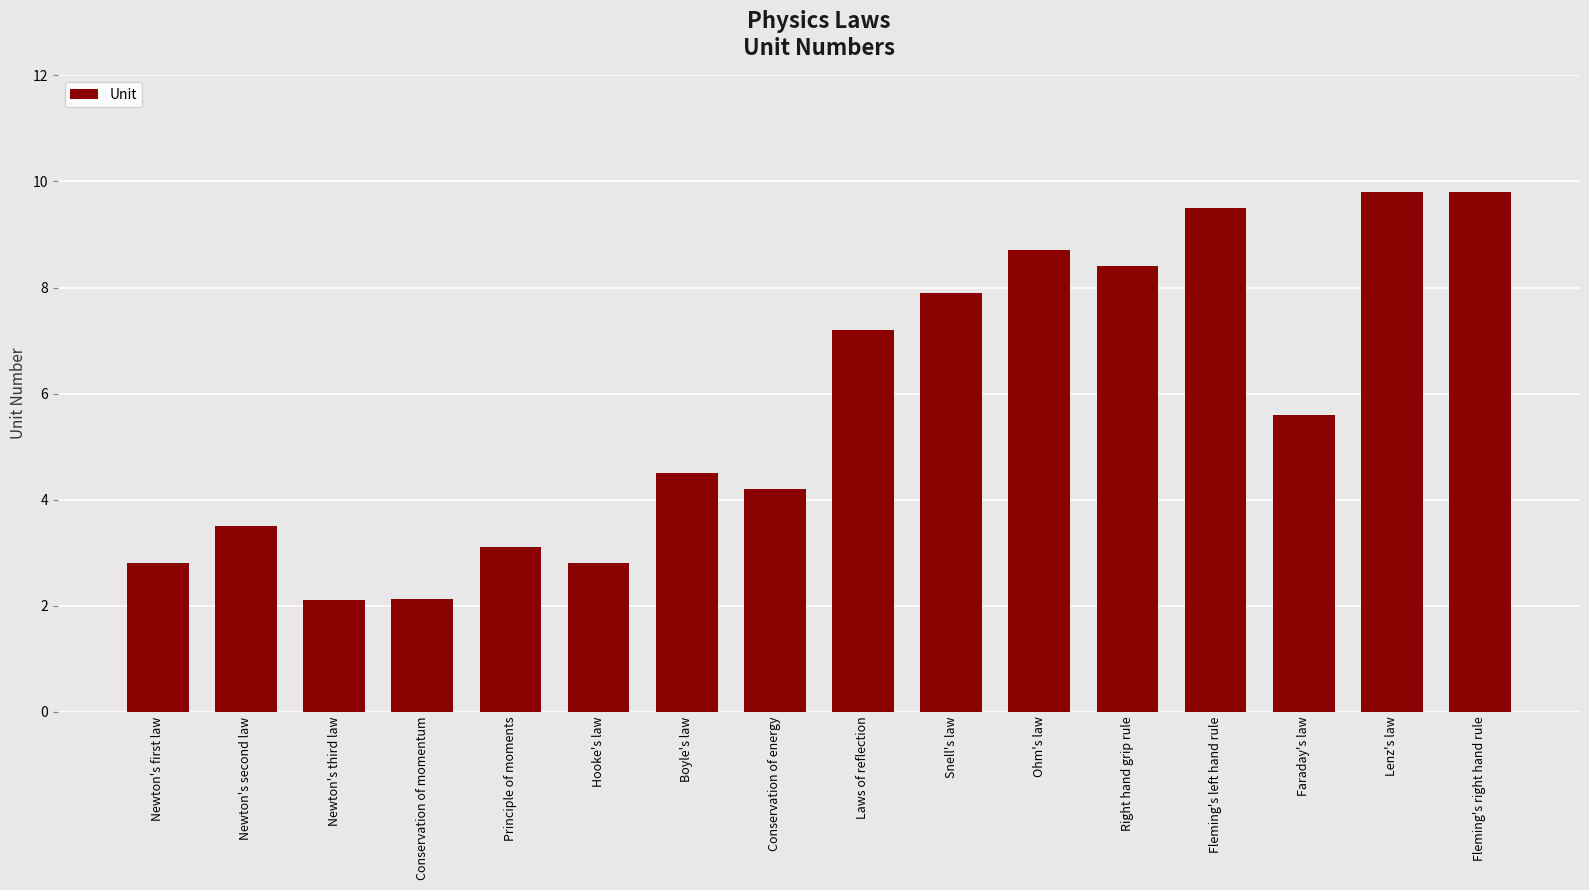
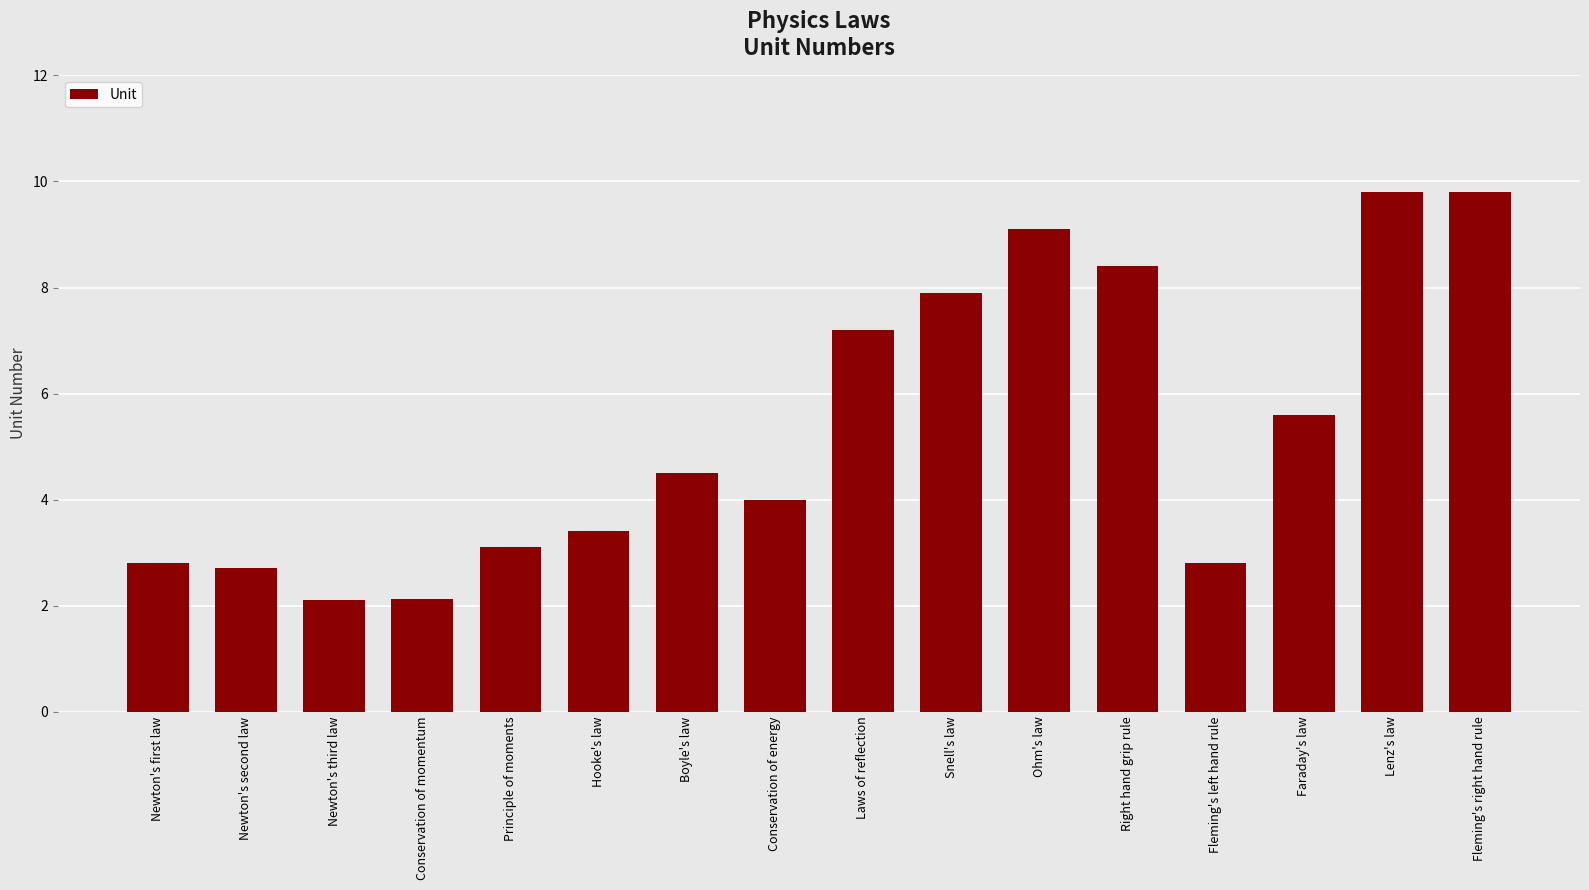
  {
    "Newton's first law": 2.8,
-   "Newton's second law": 3.5,
+   "Newton's second law": 2.7,
    "Newton's third law": 2.1,
    "Conservation of momentum": 2.1,
    "Principle of moments": 3.1,
-   "Hooke's law": 2.8,
+   "Hooke's law": 3.4,
    "Boyle's law": 4.5,
-   "Conservation of energy": 4.2,
+   "Conservation of energy": 4.0,
    "Laws of reflection": 7.2,
    "Snell's law": 7.9,
-   "Ohm's law": 8.7,
+   "Ohm's law": 9.1,
    "Right hand grip rule": 8.4,
-   "Fleming's left hand rule": 9.5,
+   "Fleming's left hand rule": 2.8,
    "Faraday's law": 5.6,
    "Lenz's law": 9.8,
    "Fleming's right hand rule": 9.8
  }
